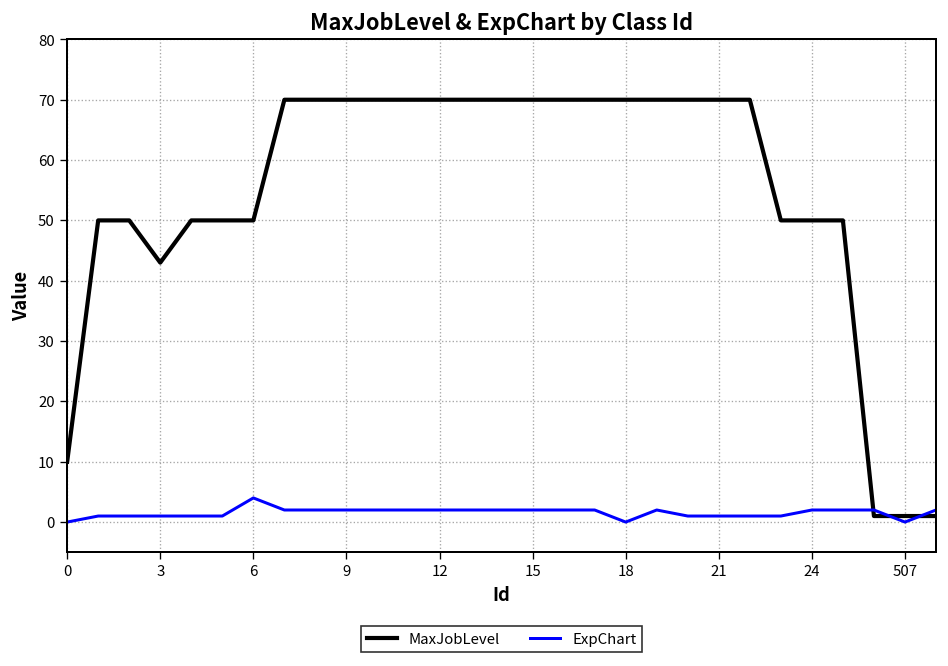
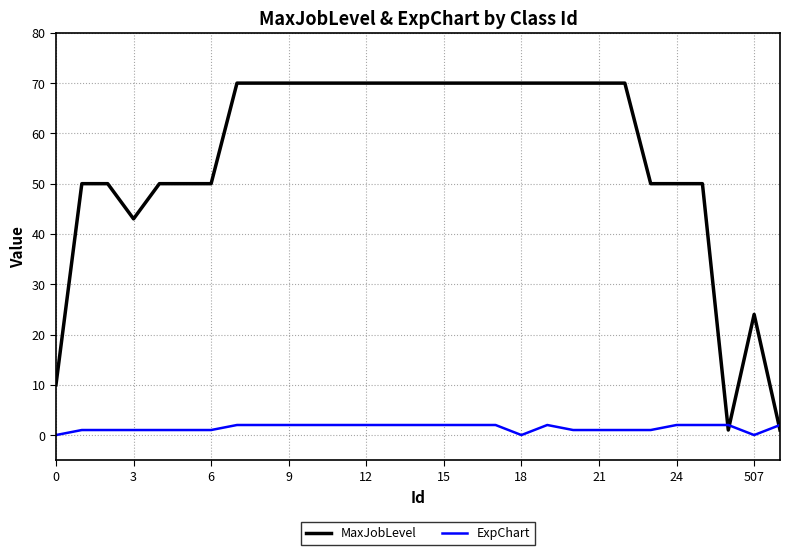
  {
    "MaxJobLevel": {
      "0": 10,
      "3": 43,
      "6": 50,
      "9": 70,
      "12": 70,
      "15": 70,
      "18": 70,
      "21": 70,
      "24": 50,
-     "507": 1
+     "507": 24
    },
    "ExpChart": {
      "0": 0,
      "3": 1,
-     "6": 4,
+     "6": 1,
      "9": 2,
      "12": 2,
      "15": 2,
      "18": 0,
      "21": 1,
      "24": 2,
      "507": 0
    }
  }
